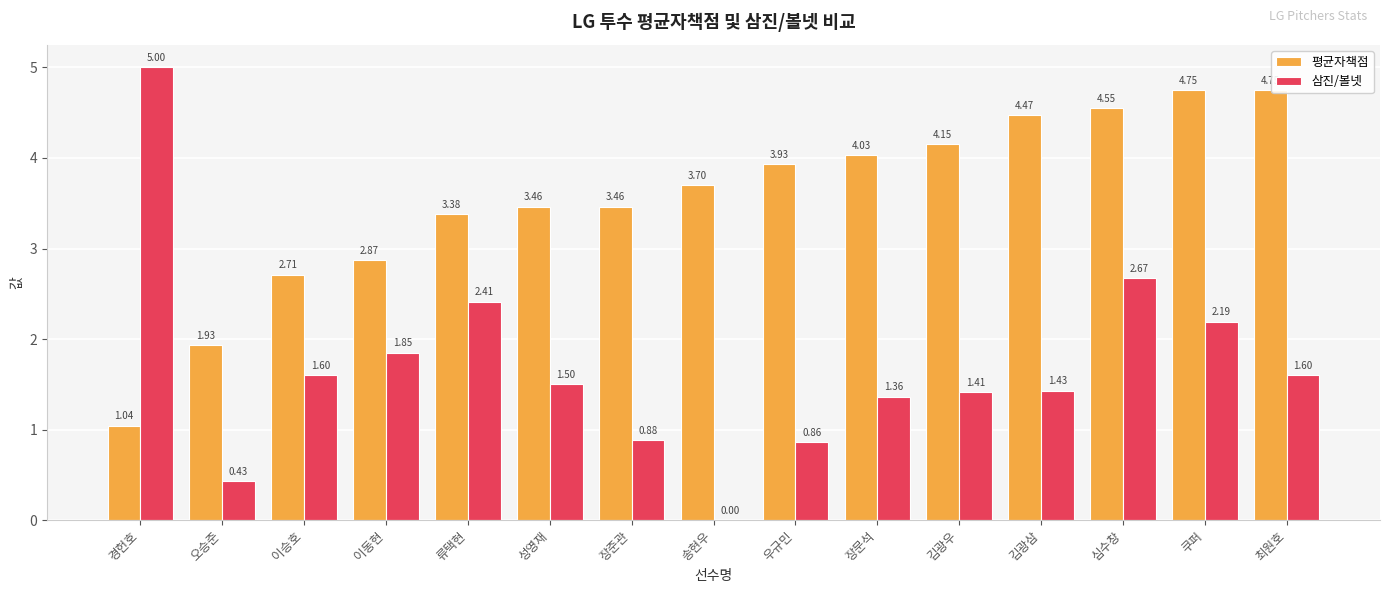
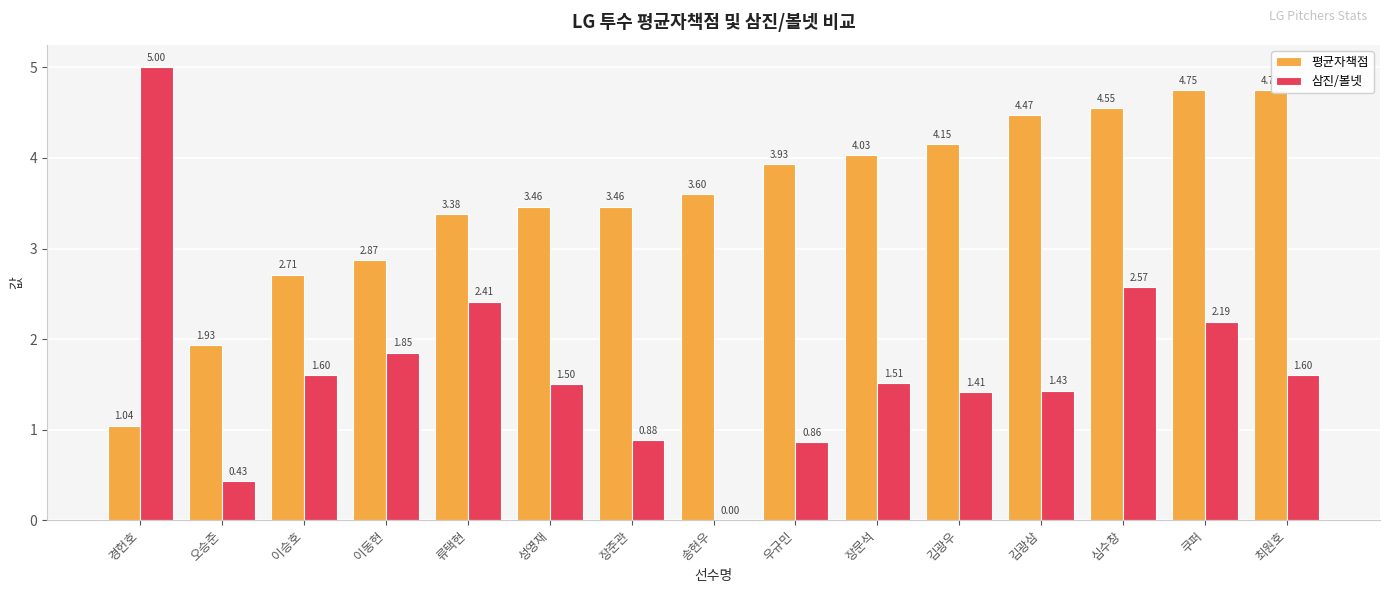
  {
    "평균자책점": {
      "경헌호": 1.04,
      "오승준": 1.93,
      "이승호": 2.71,
      "이동현": 2.87,
      "류택현": 3.38,
      "성영재": 3.46,
      "장준관": 3.46,
-     "송현우": 3.70,
+     "송현우": 3.60,
      "우규민": 3.93,
      "장문석": 4.03,
      "김광우": 4.15,
      "김광삼": 4.47,
      "심수창": 4.55,
      "쿠퍼": 4.75
    },
    "삼진/볼넷": {
      "경헌호": 5.00,
      "오승준": 0.43,
      "이승호": 1.60,
      "이동현": 1.85,
      "류택현": 2.41,
      "성영재": 1.50,
      "장준관": 0.88,
      "송현우": 0.00,
      "우규민": 0.86,
-     "장문석": 1.36,
+     "장문석": 1.51,
      "김광우": 1.41,
      "김광삼": 1.43,
-     "심수창": 2.67,
+     "심수창": 2.57,
      "쿠퍼": 2.19,
      "최원호": 1.60
    }
  }
